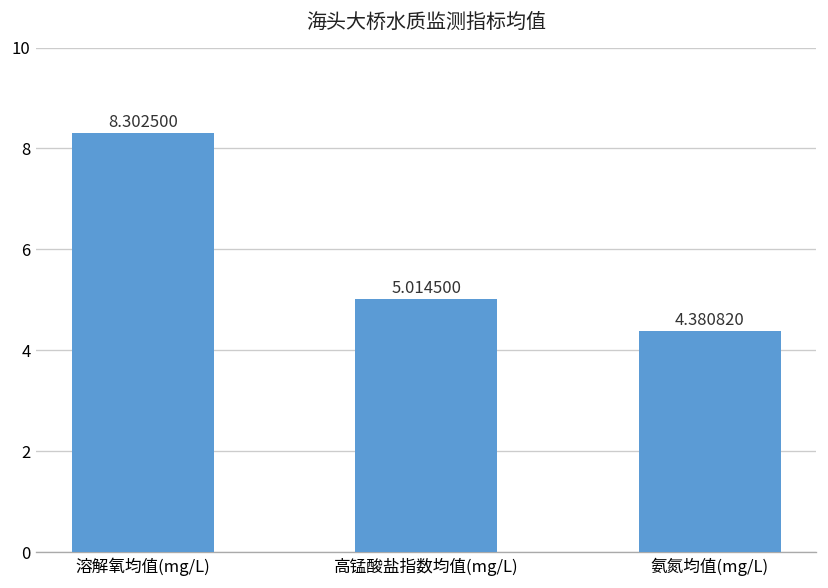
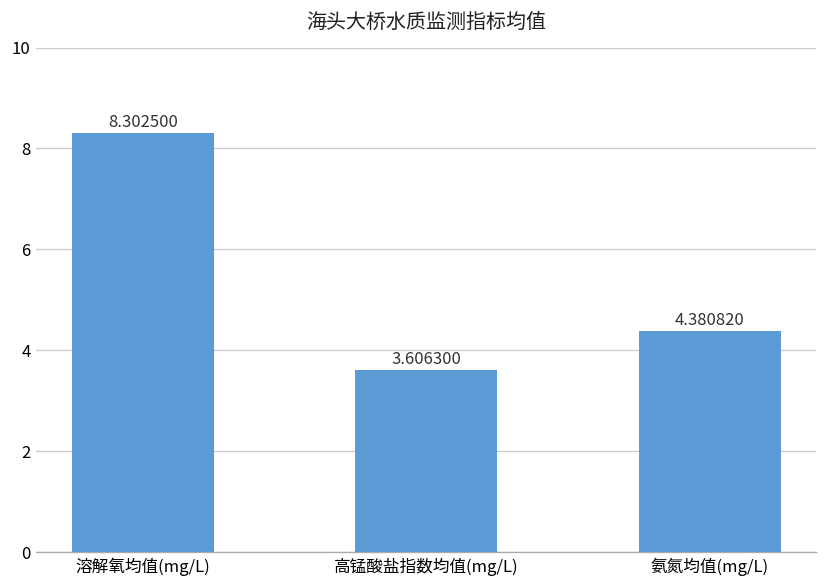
  {
    "溶解氧均值(mg/L)": 8.302500,
-   "高锰酸盐指数均值(mg/L)": 5.014500,
+   "高锰酸盐指数均值(mg/L)": 3.606300,
    "氨氮均值(mg/L)": 4.380820
  }
